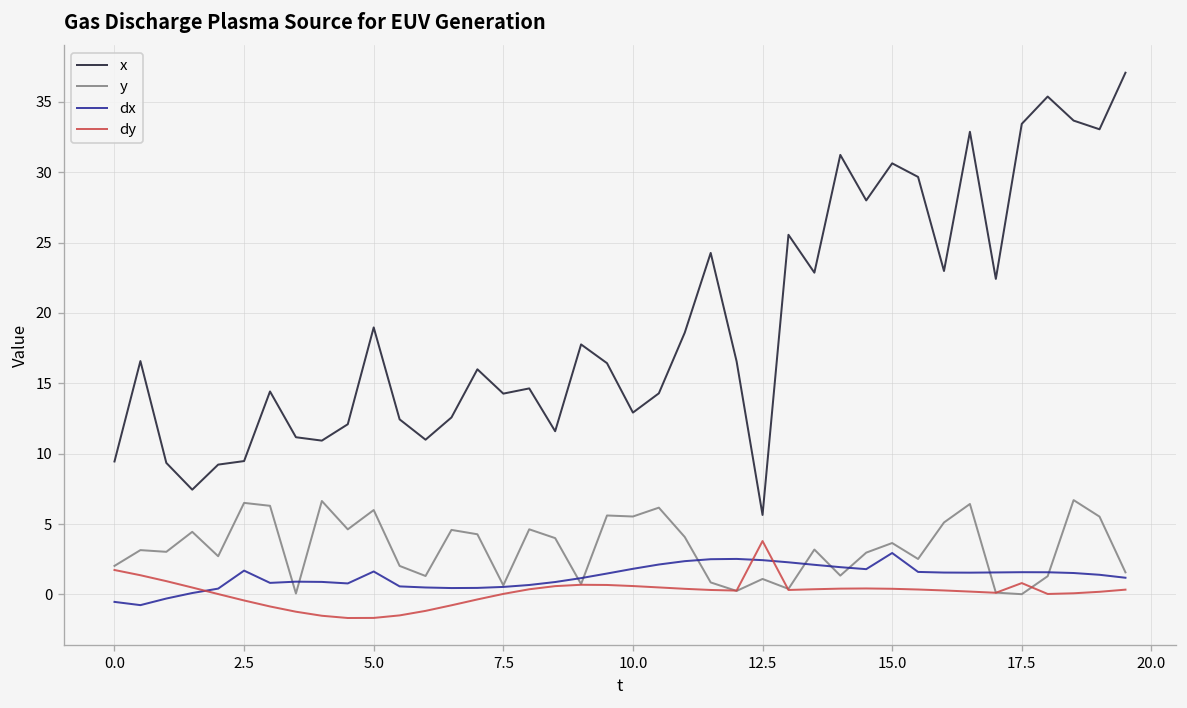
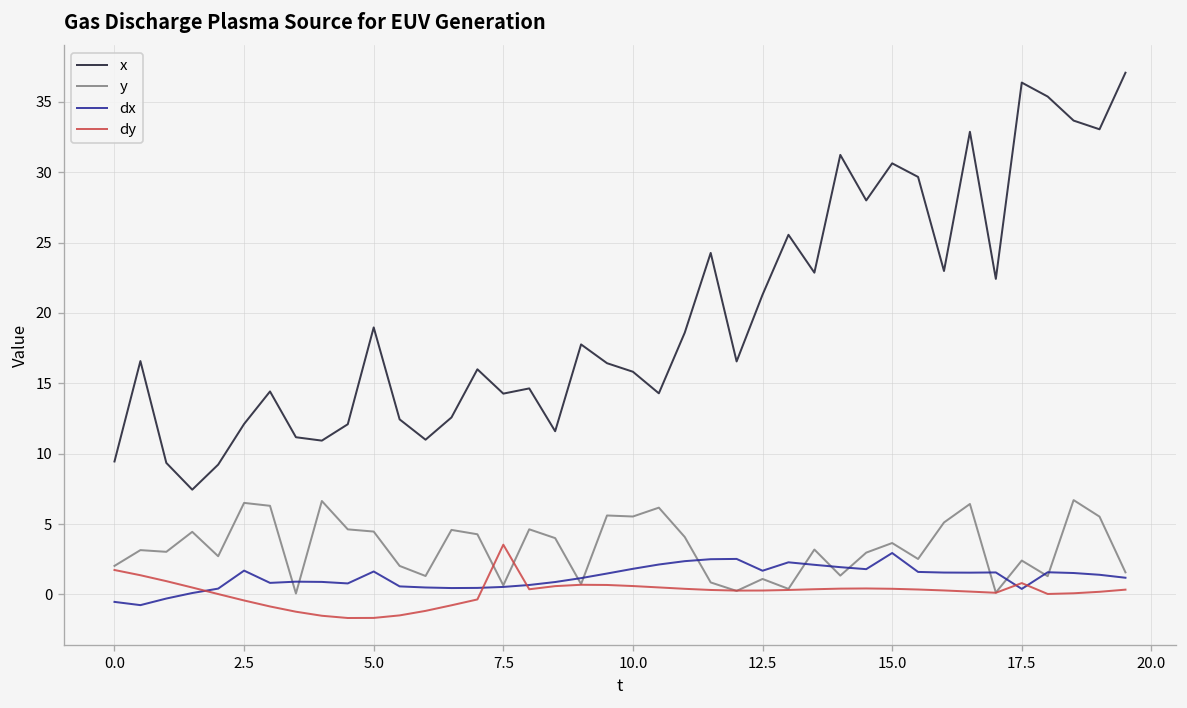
  {
    "x": {
      "0.0": 9.4,
-     "2.5": 9.5,
+     "2.5": 12.1,
      "5.0": 19.0,
      "7.5": 14.3,
-     "10.0": 12.9,
-     "12.5": 5.6,
+     "10.0": 15.8,
+     "12.5": 21.3,
      "15.0": 30.6,
-     "17.5": 33.4
+     "17.5": 36.4
    },
    "y": {
      "0.0": 2.0,
      "2.5": 6.5,
-     "5.0": 6.0,
+     "5.0": 4.5,
      "10.0": 5.5,
      "12.5": 1.1,
      "15.0": 3.7,
-     "17.5": 0.0
+     "17.5": 2.4
    },
    "dx": {
      "0.0": -0.5,
      "2.5": 1.7,
      "5.0": 1.6,
      "10.0": 1.8,
-     "12.5": 2.4,
+     "12.5": 1.7,
      "15.0": 2.9,
-     "17.5": 1.6
+     "17.5": 0.4
    },
    "dy": {
      "0.0": 1.7,
      "2.5": -0.4,
      "5.0": -1.7,
-     "7.5": 0.0,
+     "7.5": 3.5,
      "10.0": 0.6,
-     "12.5": 3.8,
+     "12.5": 0.3,
      "15.0": 0.4,
      "17.5": 0.8
    }
  }
